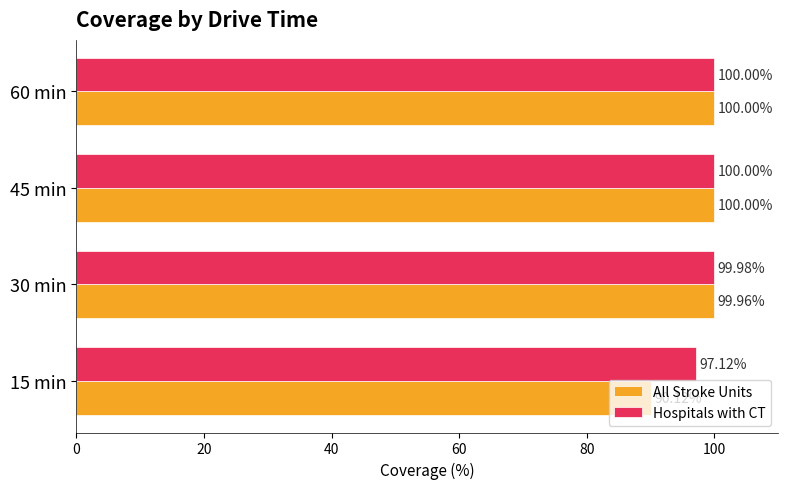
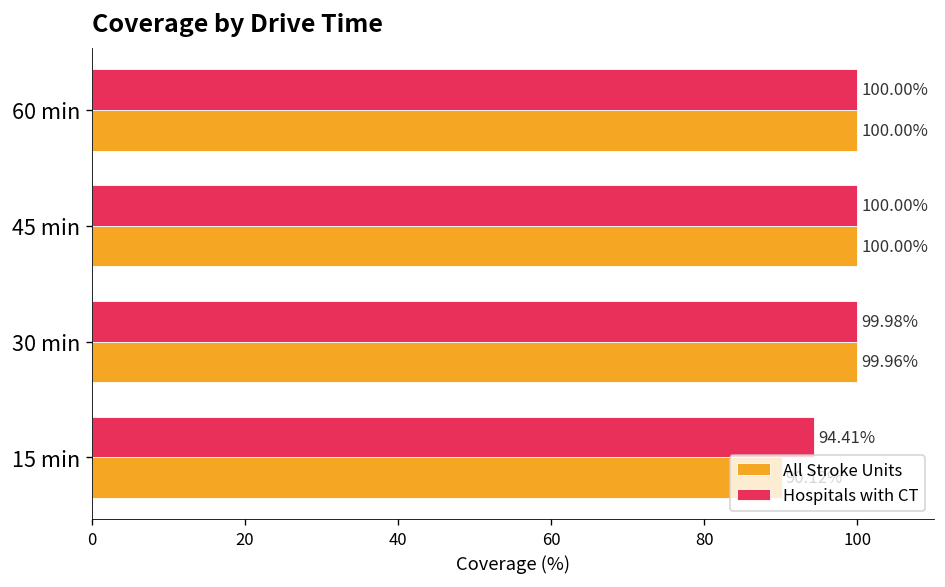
  {
    "All Stroke Units": {
      "60 min": "100.00%",
      "45 min": "100.00%",
      "30 min": "99.96%"
    },
    "Hospitals with CT": {
      "60 min": "100.00%",
      "45 min": "100.00%",
      "30 min": "99.98%",
-     "15 min": "97.12%"
+     "15 min": "94.41%"
    }
  }
